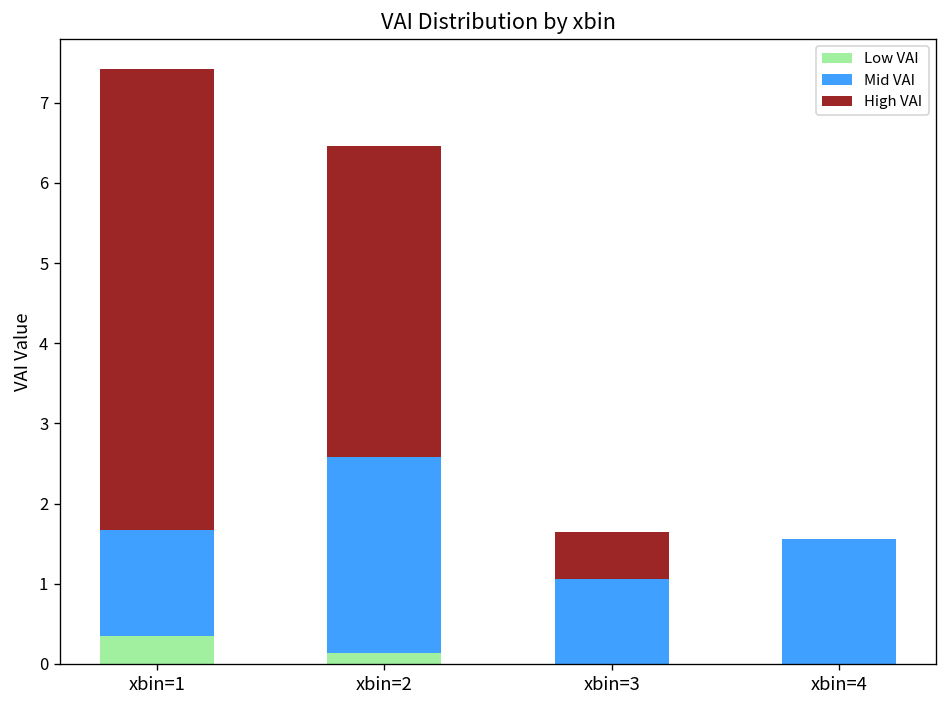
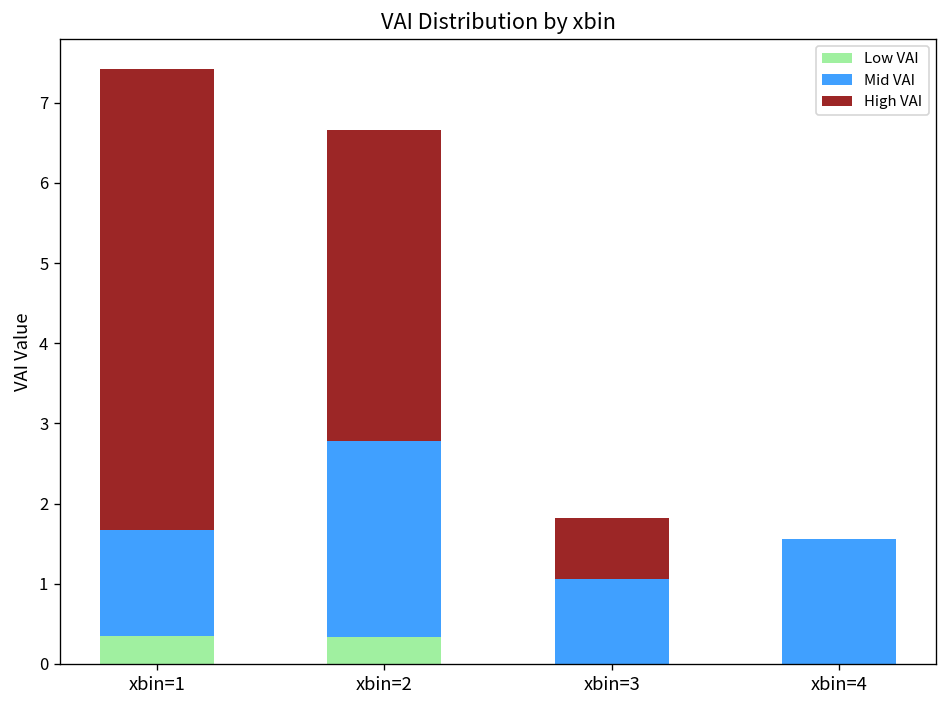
  {
    "Low VAI": {
      "xbin=1": 0.4,
-     "xbin=2": 0.1,
+     "xbin=2": 0.3,
      "xbin=3": 0.0,
      "xbin=4": 0.0
    },
    "Mid VAI": {
      "xbin=1": 1.3,
      "xbin=2": 2.4,
      "xbin=3": 1.1,
      "xbin=4": 1.6
    },
    "High VAI": {
      "xbin=1": 5.8,
      "xbin=2": 3.9,
-     "xbin=3": 0.6,
+     "xbin=3": 0.8,
      "xbin=4": 0.0
    }
  }
